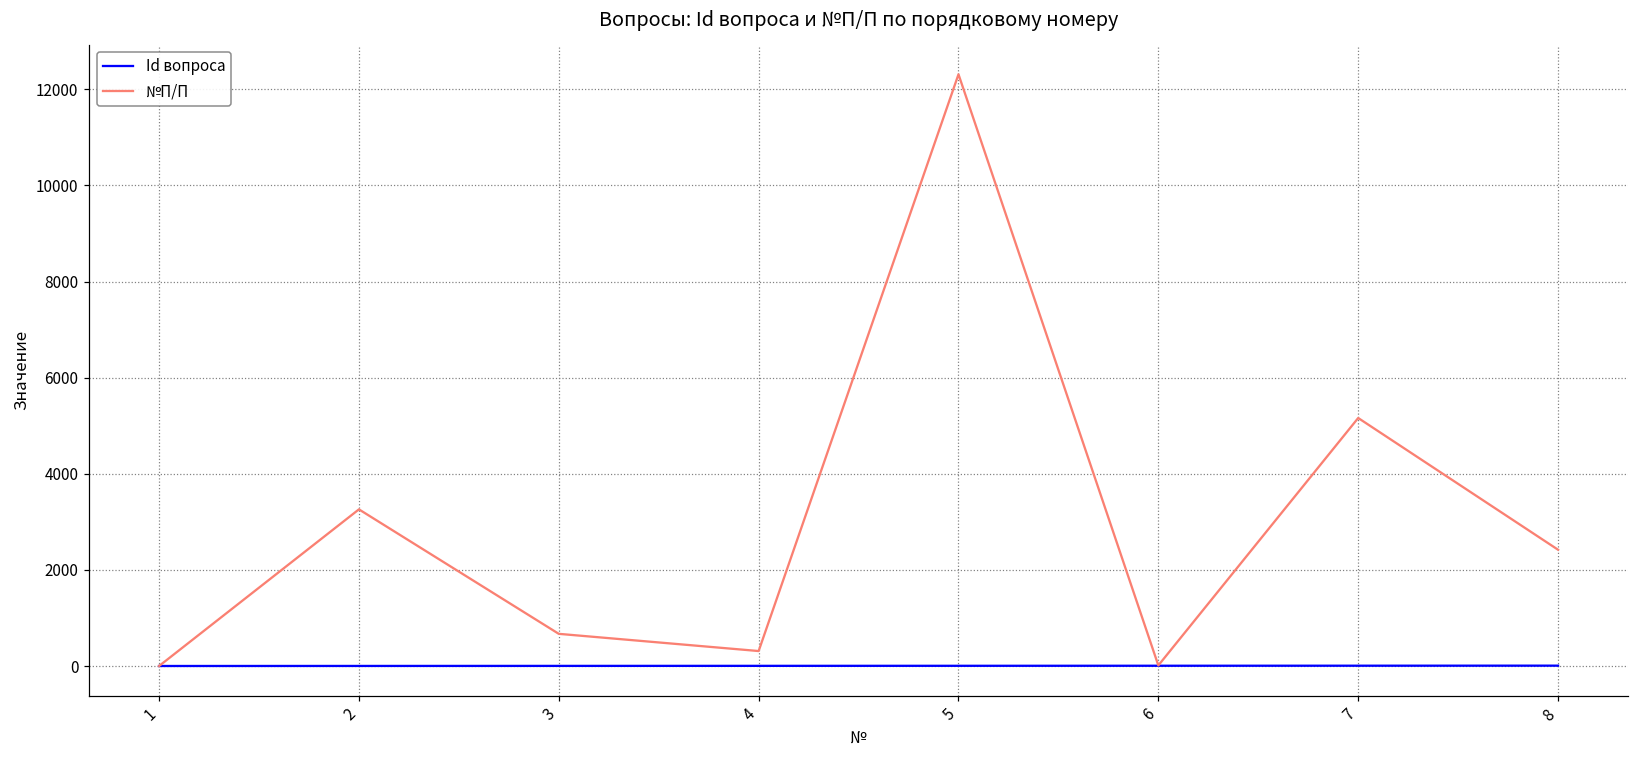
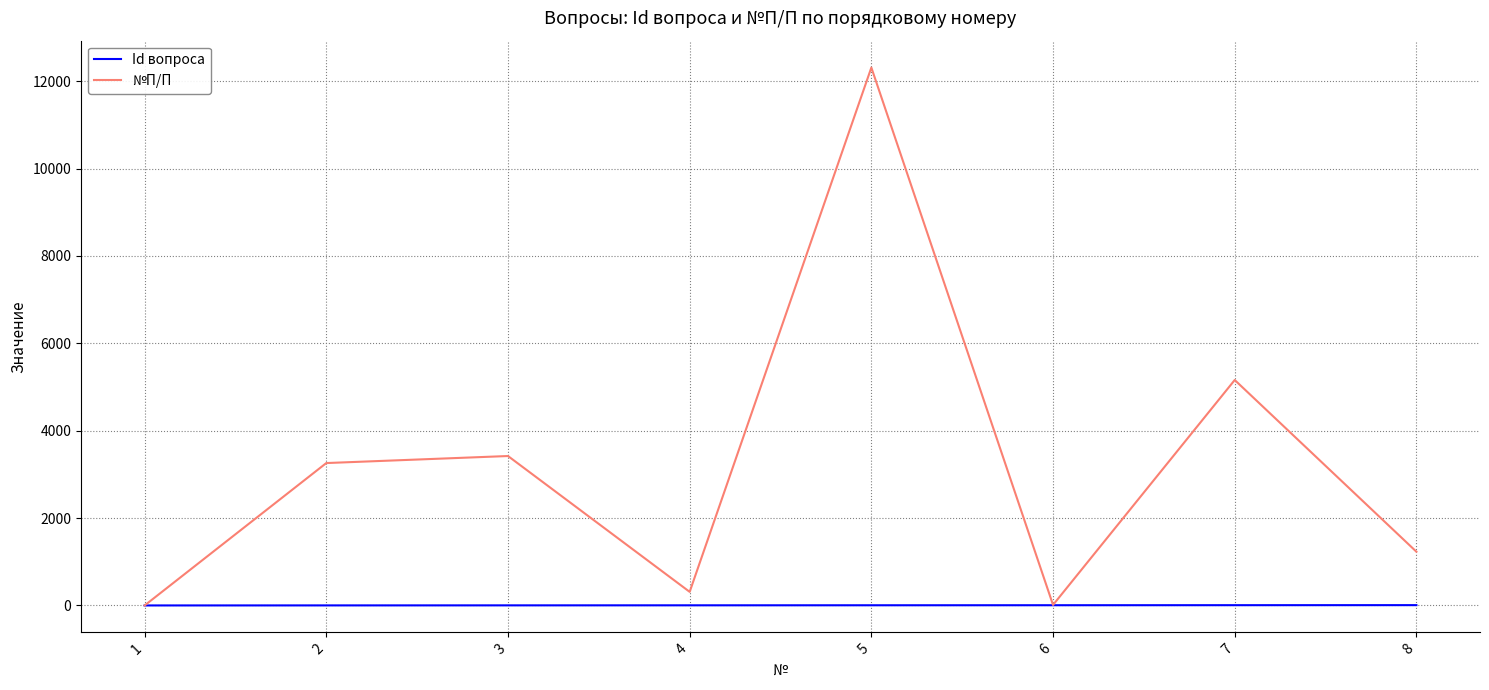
  {
    "Id вопроса": {
      "2": 0,
      "3": 0,
      "4": 0,
      "5": 0,
      "7": 0,
      "8": 0
    },
    "№П/П": {
      "2": 3300,
-     "3": 700,
+     "3": 3400,
      "4": 300,
      "5": 12300,
      "7": 5200,
-     "8": 2400
+     "8": 1200
    }
  }
